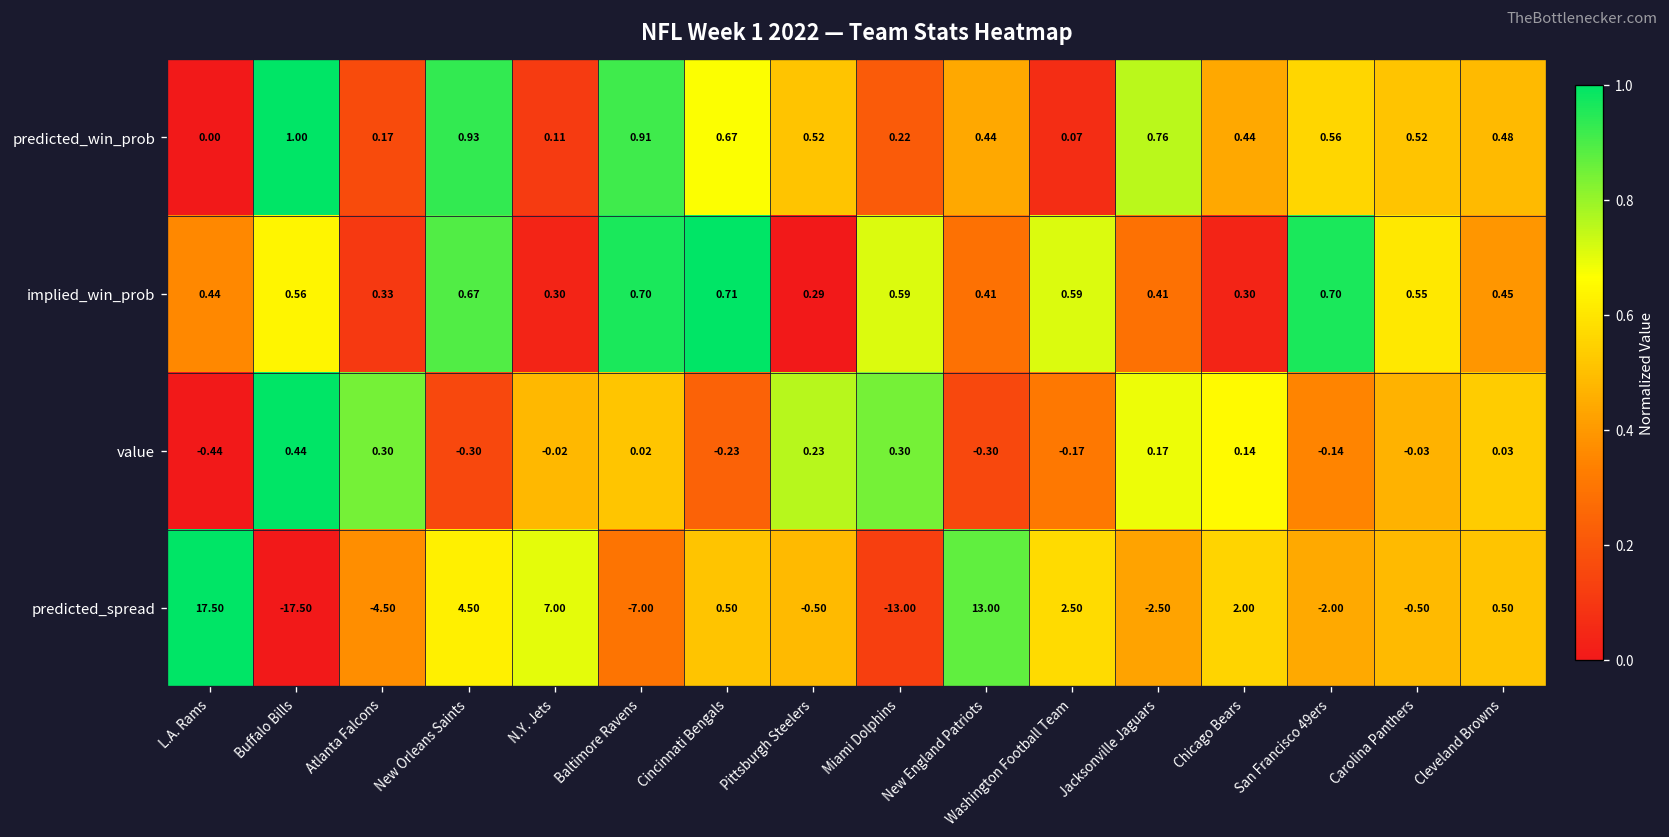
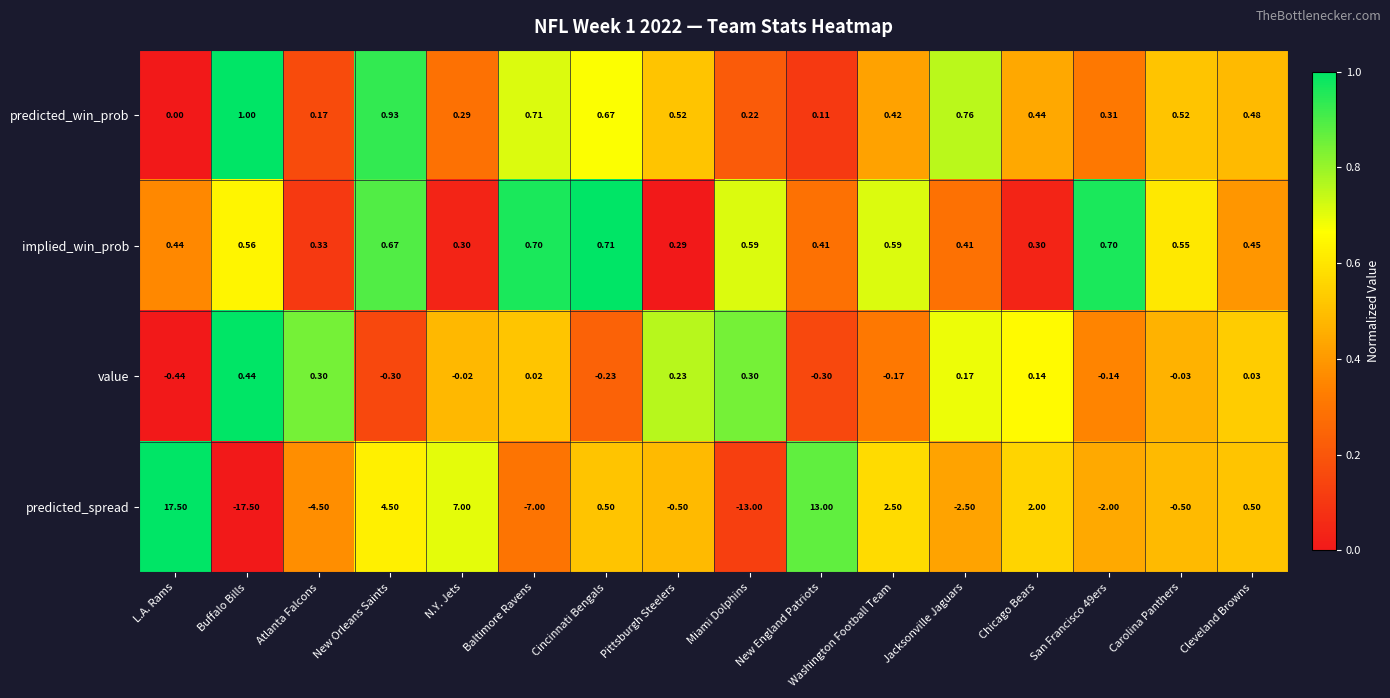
  {
    "predicted_win_prob": {
      "L.A. Rams": 0.00,
      "Buffalo Bills": 1.00,
      "Atlanta Falcons": 0.17,
      "New Orleans Saints": 0.93,
-     "N.Y. Jets": 0.11,
-     "Baltimore Ravens": 0.91,
+     "N.Y. Jets": 0.29,
+     "Baltimore Ravens": 0.71,
      "Cincinnati Bengals": 0.67,
      "Pittsburgh Steelers": 0.52,
      "Miami Dolphins": 0.22,
-     "New England Patriots": 0.44,
-     "Washington Football Team": 0.07,
+     "New England Patriots": 0.11,
+     "Washington Football Team": 0.42,
      "Jacksonville Jaguars": 0.76,
      "Chicago Bears": 0.44,
-     "San Francisco 49ers": 0.56,
+     "San Francisco 49ers": 0.31,
      "Carolina Panthers": 0.52,
      "Cleveland Browns": 0.48
    },
    "implied_win_prob": {
      "L.A. Rams": 0.44,
      "Buffalo Bills": 0.56,
      "Atlanta Falcons": 0.33,
      "New Orleans Saints": 0.67,
      "N.Y. Jets": 0.30,
      "Baltimore Ravens": 0.70,
      "Cincinnati Bengals": 0.71,
      "Pittsburgh Steelers": 0.29,
      "Miami Dolphins": 0.59,
      "New England Patriots": 0.41,
      "Washington Football Team": 0.59,
      "Jacksonville Jaguars": 0.41,
      "Chicago Bears": 0.30,
      "San Francisco 49ers": 0.70,
      "Carolina Panthers": 0.55,
      "Cleveland Browns": 0.45
    },
    "value": {
      "L.A. Rams": -0.44,
      "Buffalo Bills": 0.44,
      "Atlanta Falcons": 0.30,
      "New Orleans Saints": -0.30,
      "N.Y. Jets": -0.02,
      "Baltimore Ravens": 0.02,
      "Cincinnati Bengals": -0.23,
      "Pittsburgh Steelers": 0.23,
      "Miami Dolphins": 0.30,
      "New England Patriots": -0.30,
      "Washington Football Team": -0.17,
      "Jacksonville Jaguars": 0.17,
      "Chicago Bears": 0.14,
      "San Francisco 49ers": -0.14,
      "Carolina Panthers": -0.03,
      "Cleveland Browns": 0.03
    },
    "predicted_spread": {
      "L.A. Rams": 17.50,
      "Buffalo Bills": -17.50,
      "Atlanta Falcons": -4.50,
      "New Orleans Saints": 4.50,
      "N.Y. Jets": 7.00,
      "Baltimore Ravens": -7.00,
      "Cincinnati Bengals": 0.50,
      "Pittsburgh Steelers": -0.50,
      "Miami Dolphins": -13.00,
      "New England Patriots": 13.00,
      "Washington Football Team": 2.50,
      "Jacksonville Jaguars": -2.50,
      "Chicago Bears": 2.00,
      "San Francisco 49ers": -2.00,
      "Carolina Panthers": -0.50,
      "Cleveland Browns": 0.50
    }
  }
